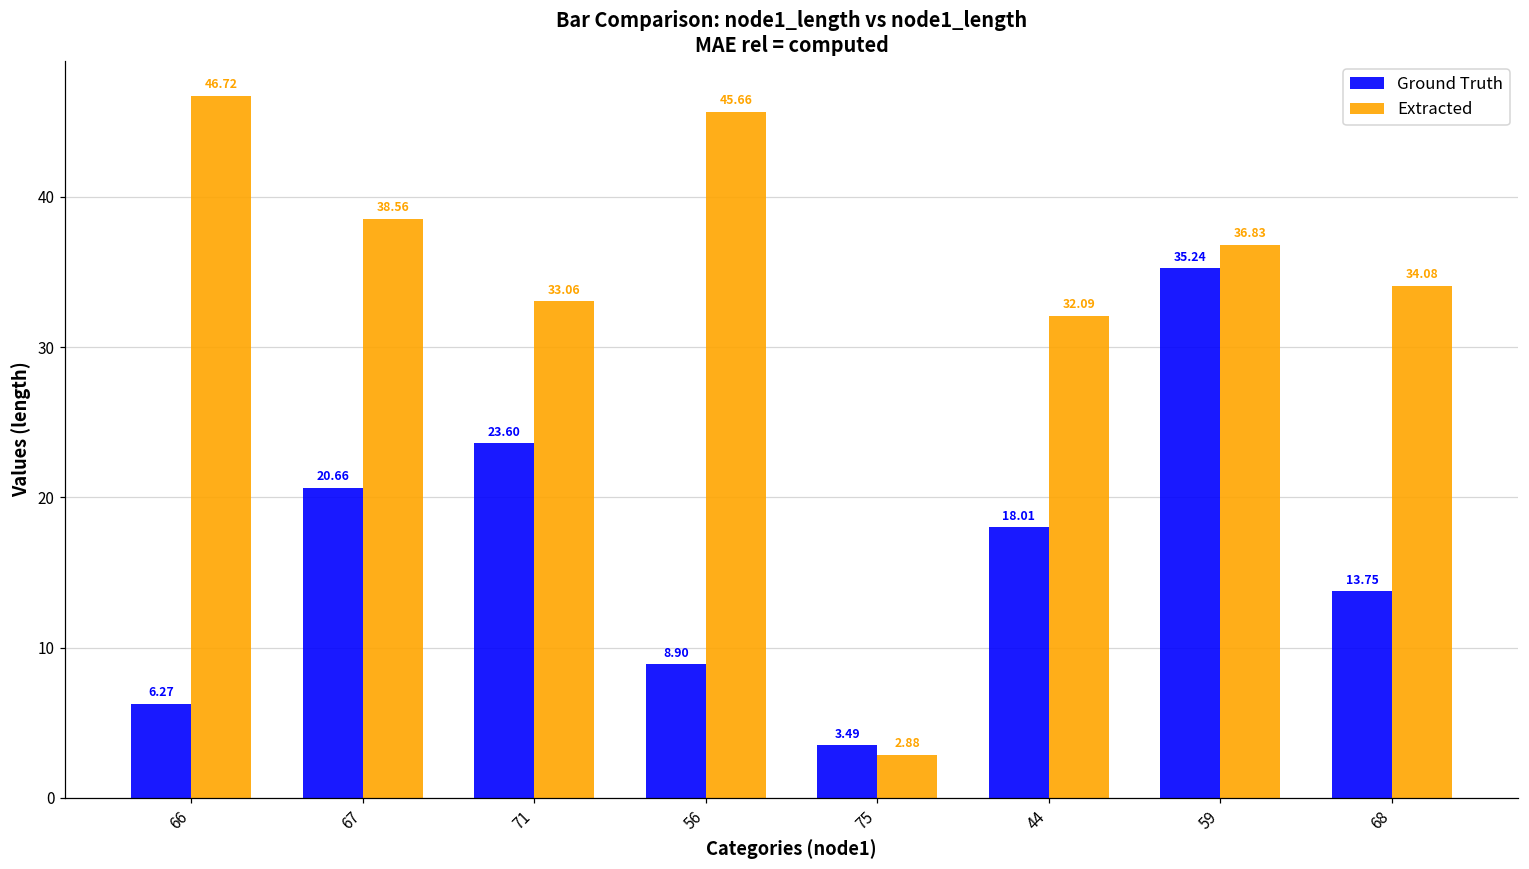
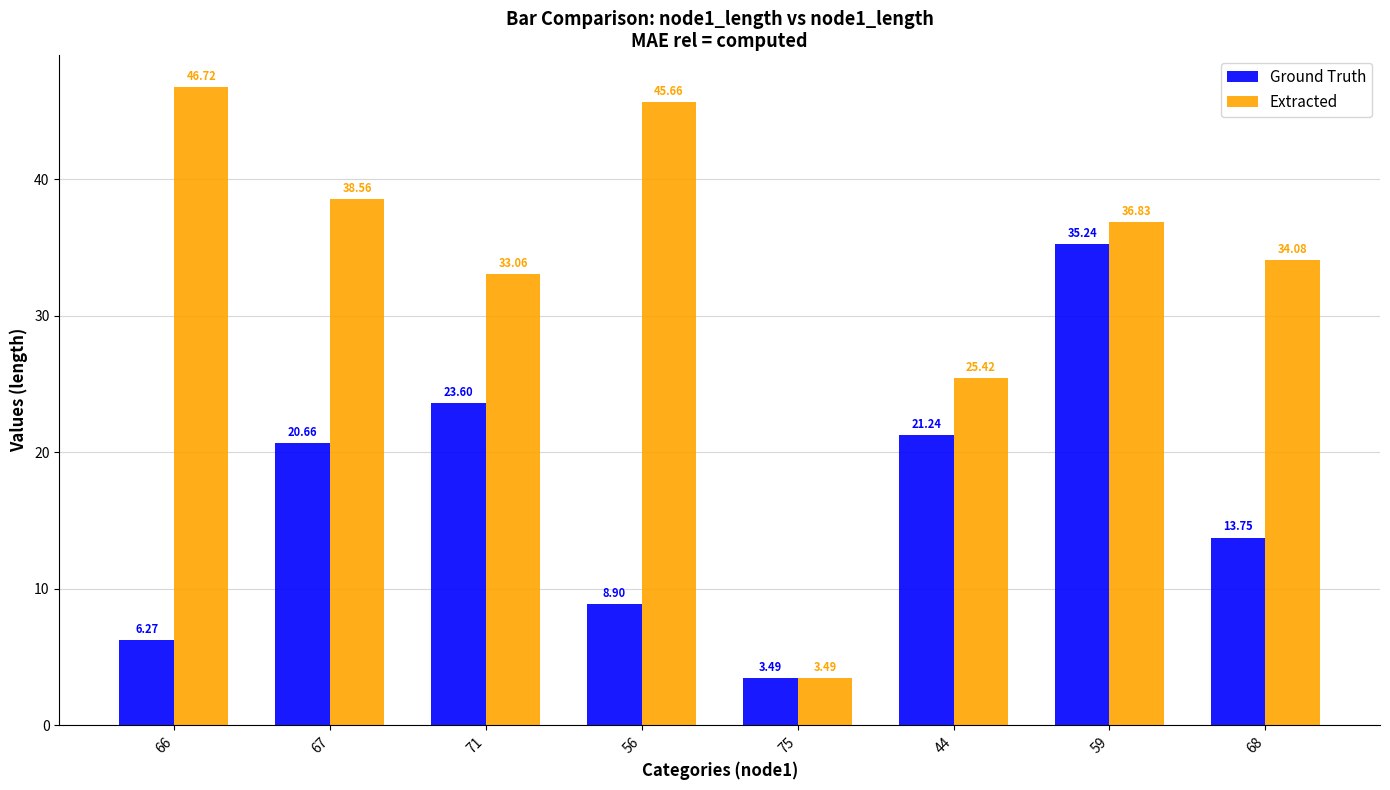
  {
    "Ground Truth": {
      "66": 6.27,
      "67": 20.66,
      "71": 23.60,
      "56": 8.90,
      "75": 3.49,
-     "44": 18.01,
+     "44": 21.24,
      "59": 35.24,
      "68": 13.75
    },
    "Extracted": {
      "66": 46.72,
      "67": 38.56,
      "71": 33.06,
      "56": 45.66,
-     "75": 2.88,
-     "44": 32.09,
+     "75": 3.49,
+     "44": 25.42,
      "59": 36.83,
      "68": 34.08
    }
  }
